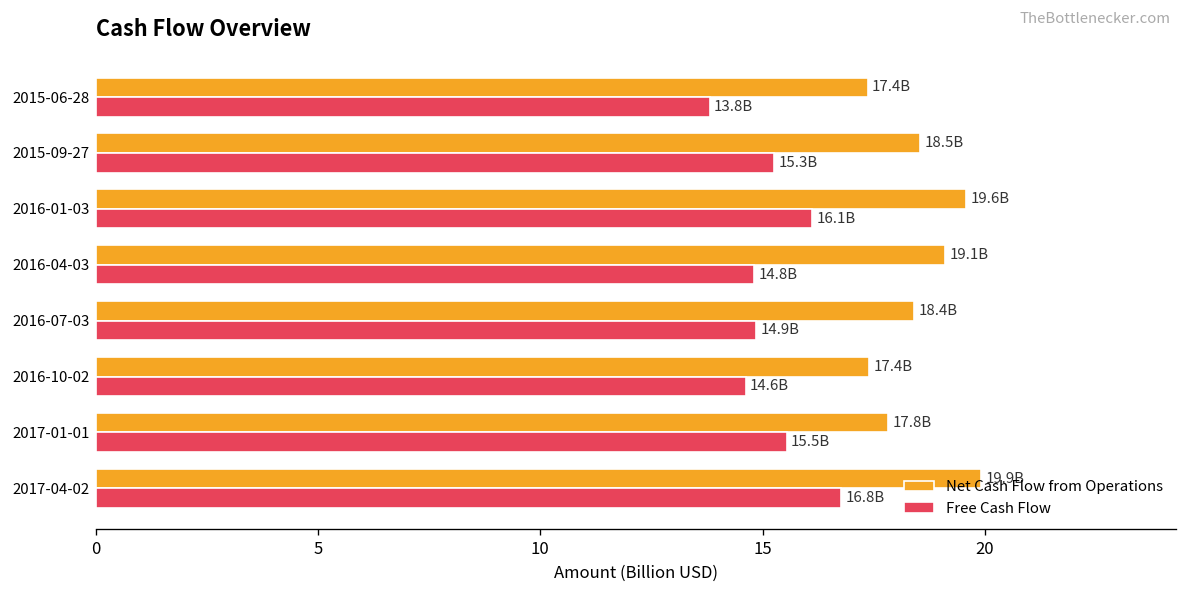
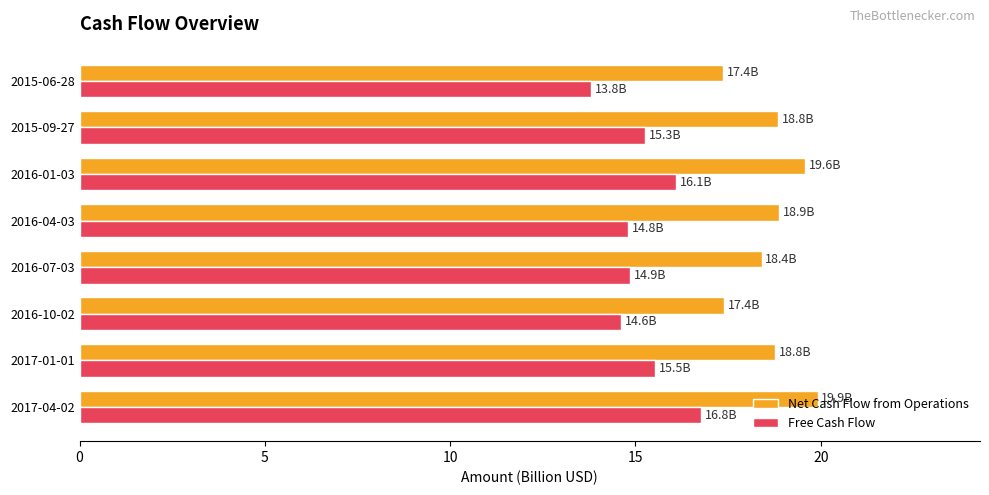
  {
    "Net Cash Flow from Operations": {
      "2015-06-28": "17.4B",
-     "2015-09-27": "18.5B",
+     "2015-09-27": "18.8B",
      "2016-01-03": "19.6B",
-     "2016-04-03": "19.1B",
+     "2016-04-03": "18.9B",
      "2016-07-03": "18.4B",
      "2016-10-02": "17.4B",
-     "2017-01-01": "17.8B",
+     "2017-01-01": "18.8B",
      "2017-04-02": "19.9B"
    },
    "Free Cash Flow": {
      "2015-06-28": "13.8B",
      "2015-09-27": "15.3B",
      "2016-01-03": "16.1B",
      "2016-04-03": "14.8B",
      "2016-07-03": "14.9B",
      "2016-10-02": "14.6B",
      "2017-01-01": "15.5B",
      "2017-04-02": "16.8B"
    }
  }
